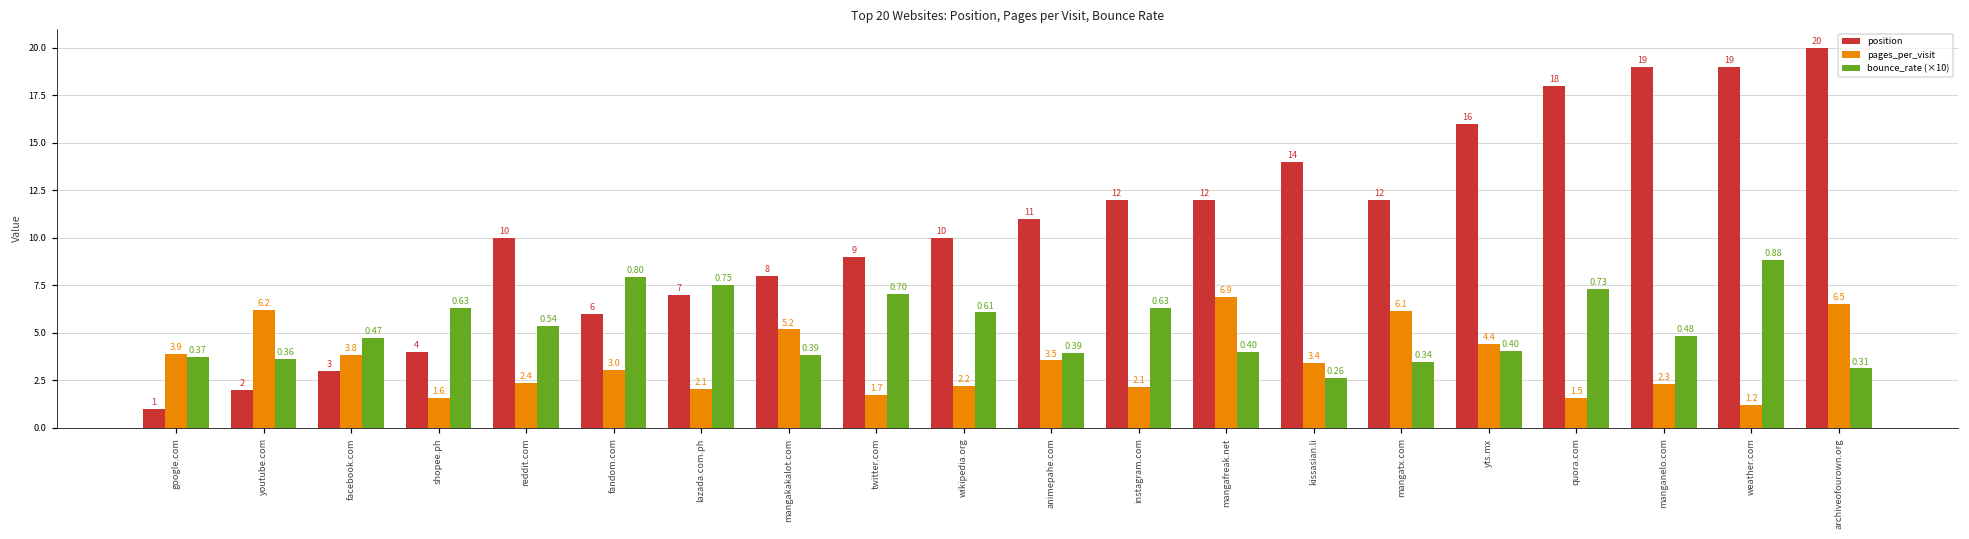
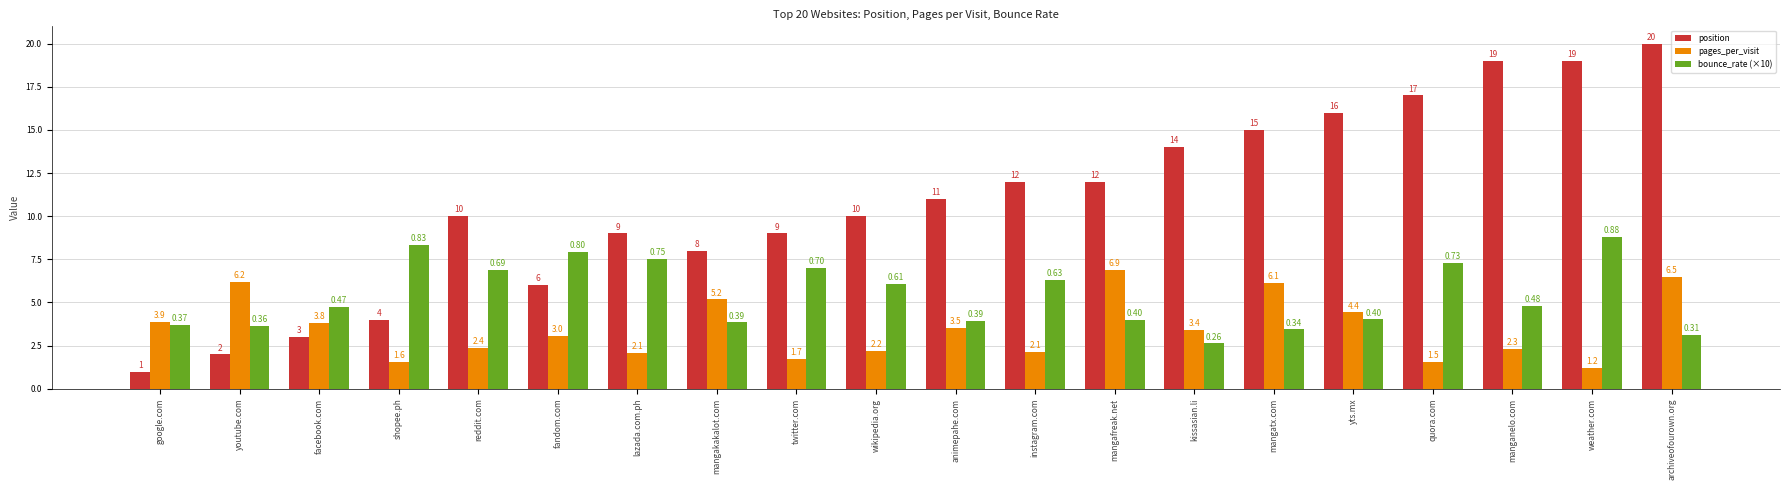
  {
    "position": {
      "google.com": 1,
      "youtube.com": 2,
      "facebook.com": 3,
      "shopee.ph": 4,
      "reddit.com": 10,
      "fandom.com": 6,
-     "lazada.com.ph": 7,
+     "lazada.com.ph": 9,
      "mangakakalot.com": 8,
      "twitter.com": 9,
      "wikipedia.org": 10,
      "animepahe.com": 11,
      "instagram.com": 12,
      "mangafreak.net": 12,
      "kissasian.li": 14,
-     "mangatx.com": 12,
+     "mangatx.com": 15,
      "yts.mx": 16,
-     "quora.com": 18,
+     "quora.com": 17,
      "manganelo.com": 19,
      "weather.com": 19,
      "archiveofourown.org": 20
    },
    "pages_per_visit": {
      "google.com": 3.9,
      "youtube.com": 6.2,
      "facebook.com": 3.8,
      "shopee.ph": 1.6,
      "reddit.com": 2.4,
      "fandom.com": 3.0,
      "lazada.com.ph": 2.1,
      "mangakakalot.com": 5.2,
      "twitter.com": 1.7,
      "wikipedia.org": 2.2,
      "animepahe.com": 3.5,
      "instagram.com": 2.1,
      "mangafreak.net": 6.9,
      "kissasian.li": 3.4,
      "mangatx.com": 6.1,
      "yts.mx": 4.4,
      "quora.com": 1.5,
      "manganelo.com": 2.3,
      "weather.com": 1.2,
      "archiveofourown.org": 6.5
    },
    "bounce_rate (×10)": {
-     "shopee.ph": 0.63,
-     "reddit.com": 0.54
+     "shopee.ph": 0.83,
+     "reddit.com": 0.69
    }
  }
